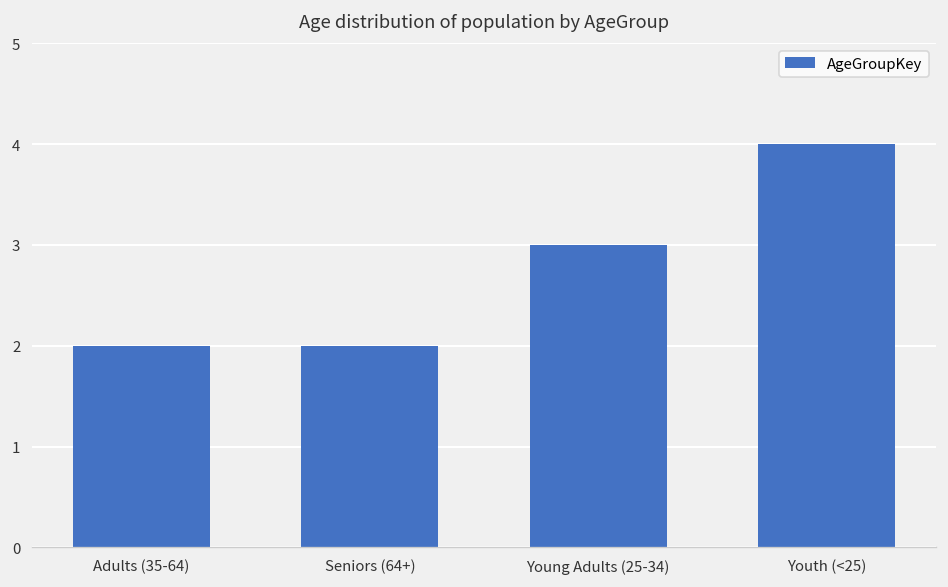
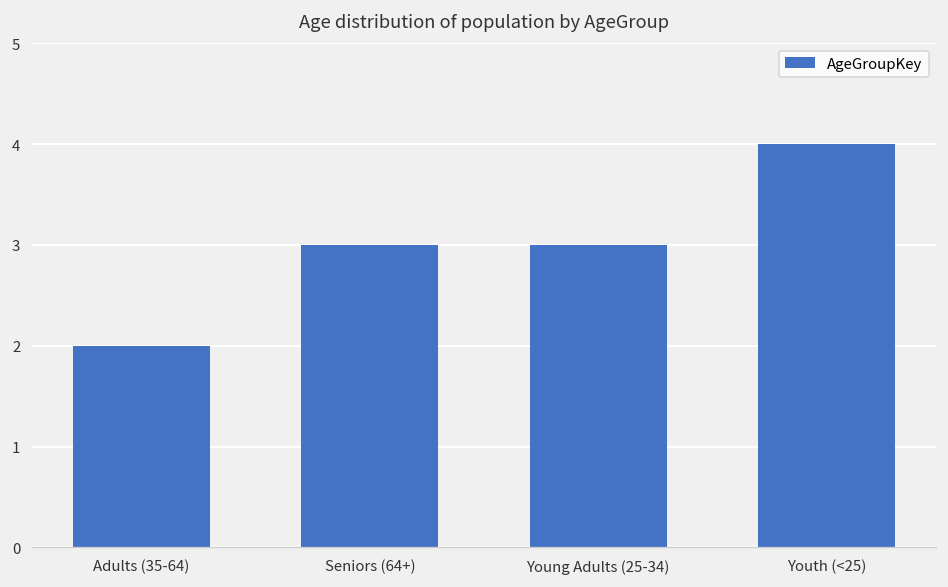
  {
    "Adults (35-64)": 2,
-   "Seniors (64+)": 2,
+   "Seniors (64+)": 3,
    "Young Adults (25-34)": 3,
    "Youth (<25)": 4
  }
